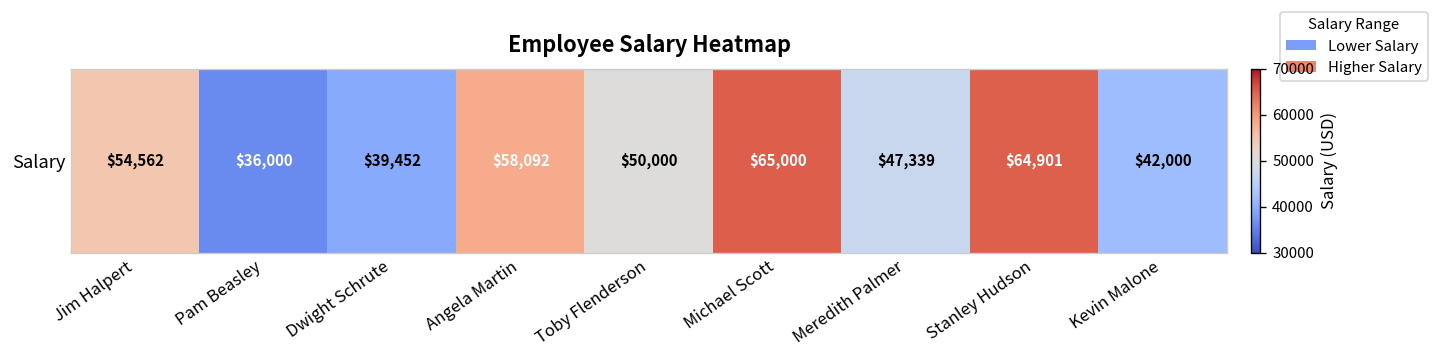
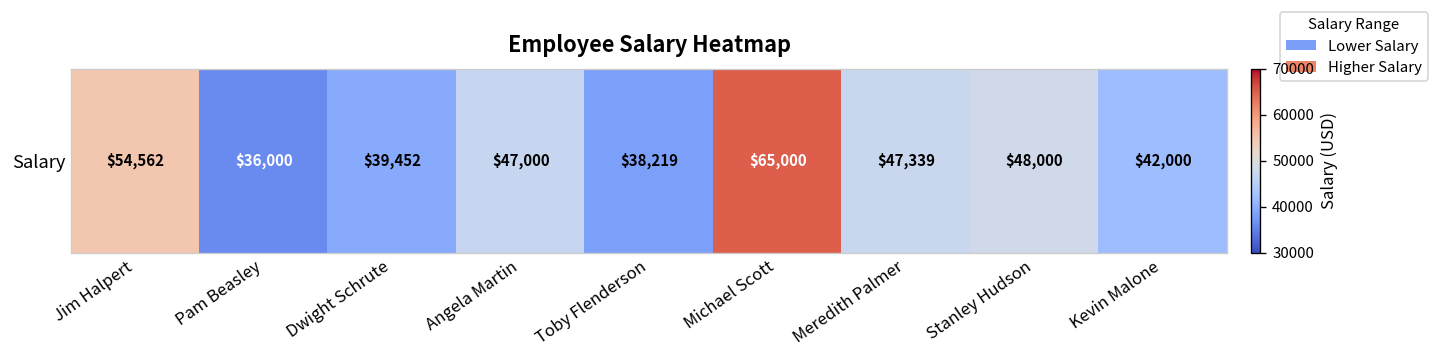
  {
    "Salary": {
      "Jim Halpert": "$54,562",
      "Pam Beasley": "$36,000",
      "Dwight Schrute": "$39,452",
-     "Angela Martin": "$58,092",
-     "Toby Flenderson": "$50,000",
+     "Angela Martin": "$47,000",
+     "Toby Flenderson": "$38,219",
      "Michael Scott": "$65,000",
      "Meredith Palmer": "$47,339",
-     "Stanley Hudson": "$64,901",
+     "Stanley Hudson": "$48,000",
      "Kevin Malone": "$42,000"
    }
  }
